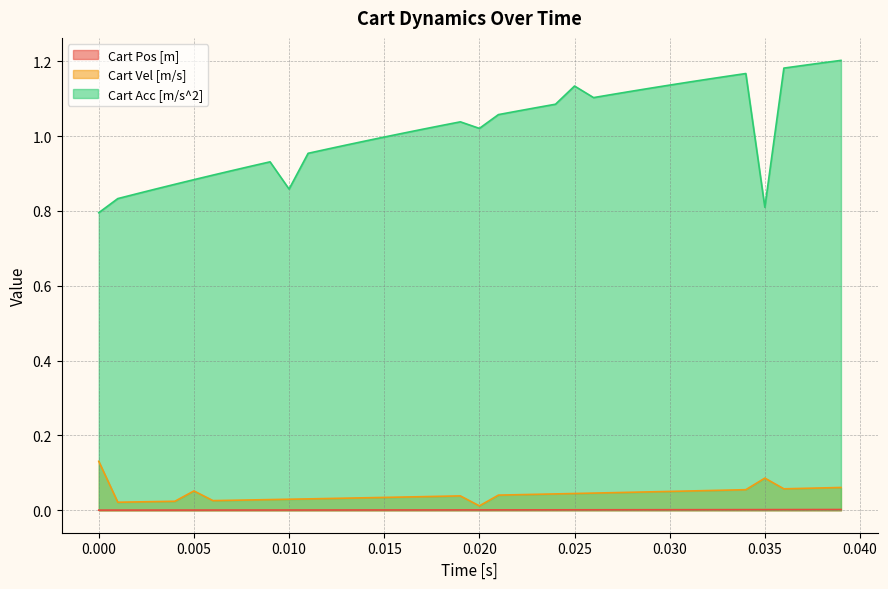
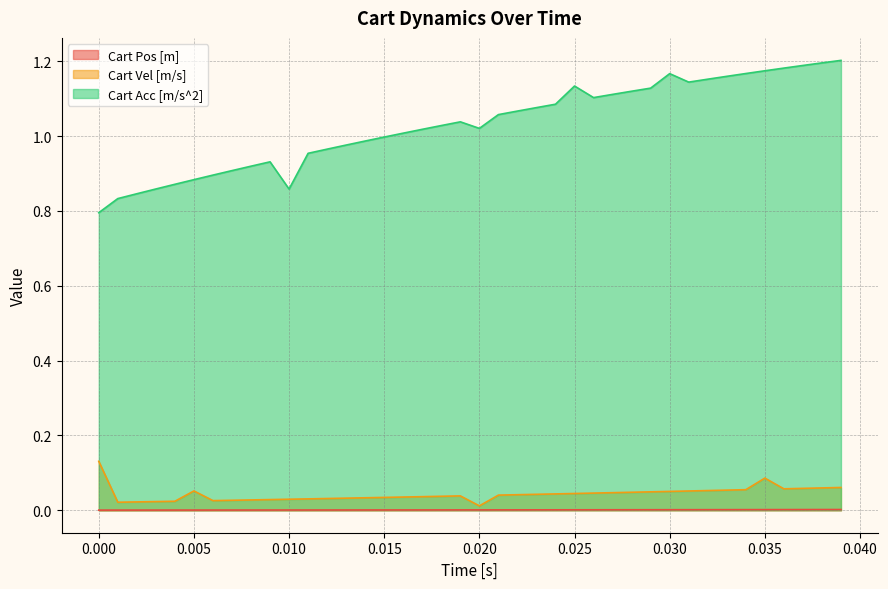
  {
    "Cart Pos [m]": {
      "0.000": 0.00,
      "0.005": 0.00,
      "0.010": 0.00,
      "0.015": 0.00,
      "0.020": 0.00,
      "0.025": 0.00,
      "0.030": 0.00,
      "0.035": 0.00
    },
    "Cart Vel [m/s]": {
      "0.000": 0.13,
      "0.005": 0.05,
      "0.010": 0.03,
      "0.015": 0.03,
      "0.020": 0.01,
      "0.025": 0.04,
      "0.030": 0.05,
      "0.035": 0.09
    },
    "Cart Acc [m/s^2]": {
      "0.000": 0.80,
      "0.005": 0.88,
      "0.010": 0.86,
      "0.015": 1.00,
      "0.020": 1.02,
      "0.025": 1.13,
-     "0.030": 1.14,
-     "0.035": 0.81
+     "0.030": 1.17,
+     "0.035": 1.17
    }
  }
